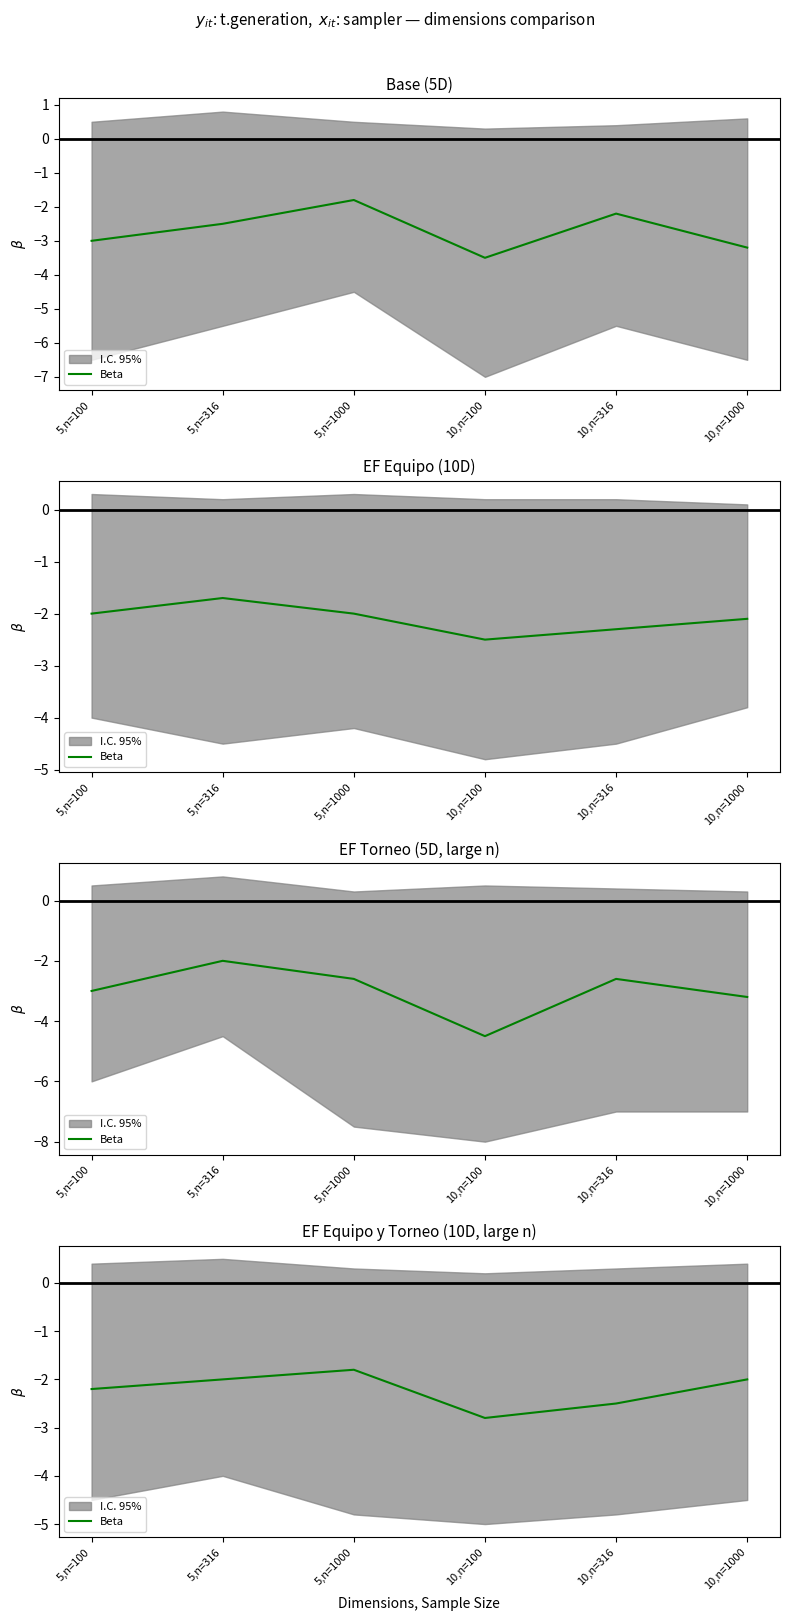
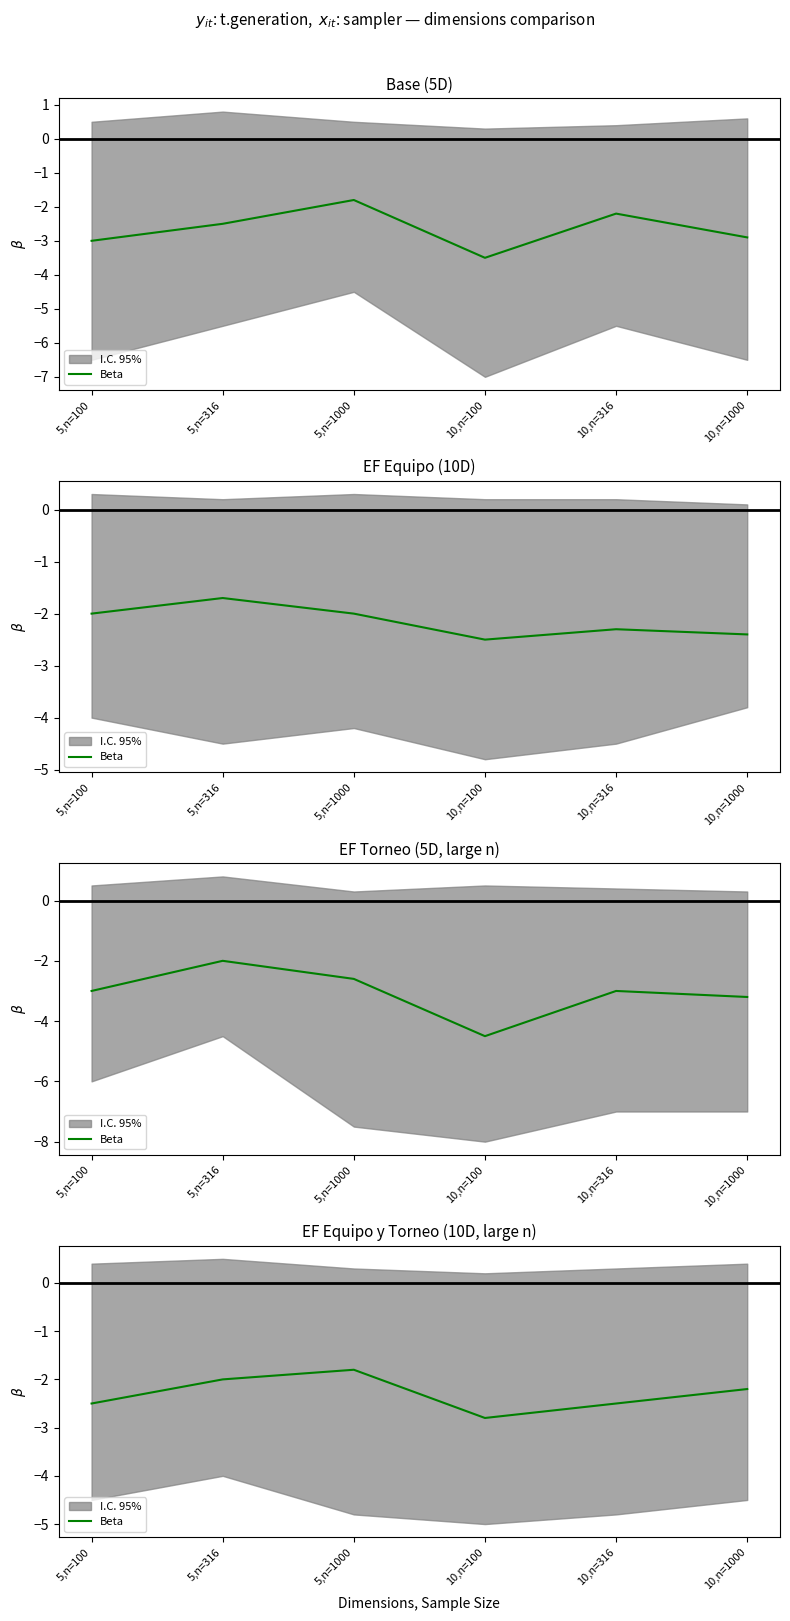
  {
    "Base (5D)": {
      "Beta": {
        "5,n=100": -3.0,
        "5,n=316": -2.5,
        "5,n=1000": -1.8,
        "10,n=100": -3.5,
        "10,n=316": -2.2,
-       "10,n=1000": -3.2
+       "10,n=1000": -2.9
      }
    },
    "EF Equipo (10D)": {
      "Beta": {
        "5,n=100": -2.0,
        "5,n=316": -1.7,
        "5,n=1000": -2.0,
        "10,n=100": -2.5,
        "10,n=316": -2.3,
-       "10,n=1000": -2.1
+       "10,n=1000": -2.4
      }
    },
    "EF Torneo (5D, large n)": {
      "Beta": {
        "5,n=100": -3.0,
        "5,n=316": -2.0,
        "5,n=1000": -2.6,
        "10,n=100": -4.5,
-       "10,n=316": -2.6,
+       "10,n=316": -3.0,
        "10,n=1000": -3.2
      }
    },
    "EF Equipo y Torneo (10D, large n)": {
      "Beta": {
-       "5,n=100": -2.2,
+       "5,n=100": -2.5,
        "5,n=316": -2.0,
        "5,n=1000": -1.8,
        "10,n=100": -2.8,
        "10,n=316": -2.5,
-       "10,n=1000": -2.0
+       "10,n=1000": -2.2
      }
    }
  }
